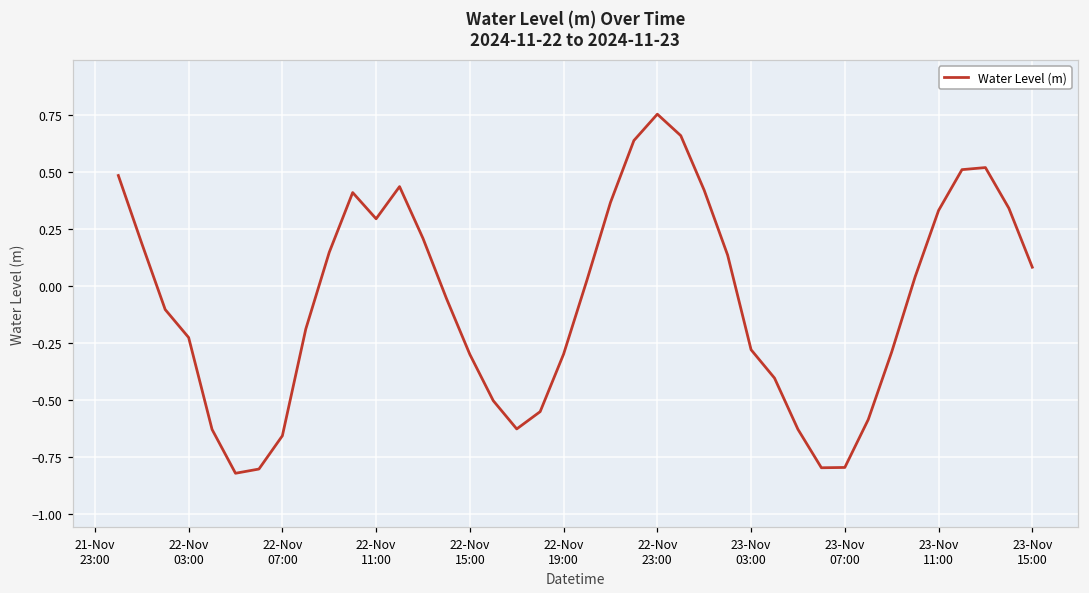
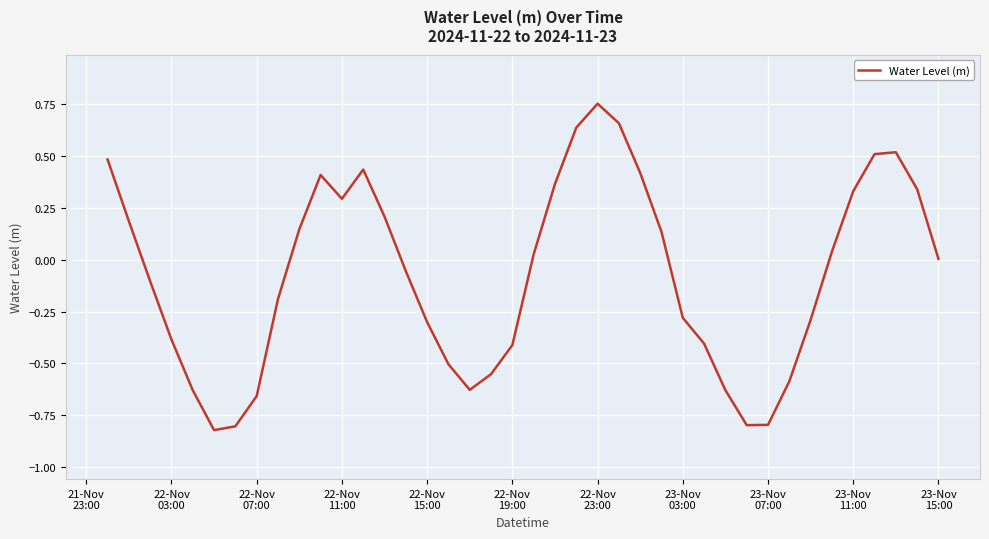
  {
-   "22-Nov 03:00": -0.23,
+   "22-Nov 03:00": -0.38,
    "22-Nov 07:00": -0.66,
    "22-Nov 11:00": 0.29,
    "22-Nov 15:00": -0.30,
-   "22-Nov 19:00": -0.30,
+   "22-Nov 19:00": -0.41,
    "22-Nov 23:00": 0.75,
    "23-Nov 03:00": -0.28,
    "23-Nov 07:00": -0.80,
    "23-Nov 11:00": 0.33,
-   "23-Nov 15:00": 0.08
+   "23-Nov 15:00": 0.00
  }
